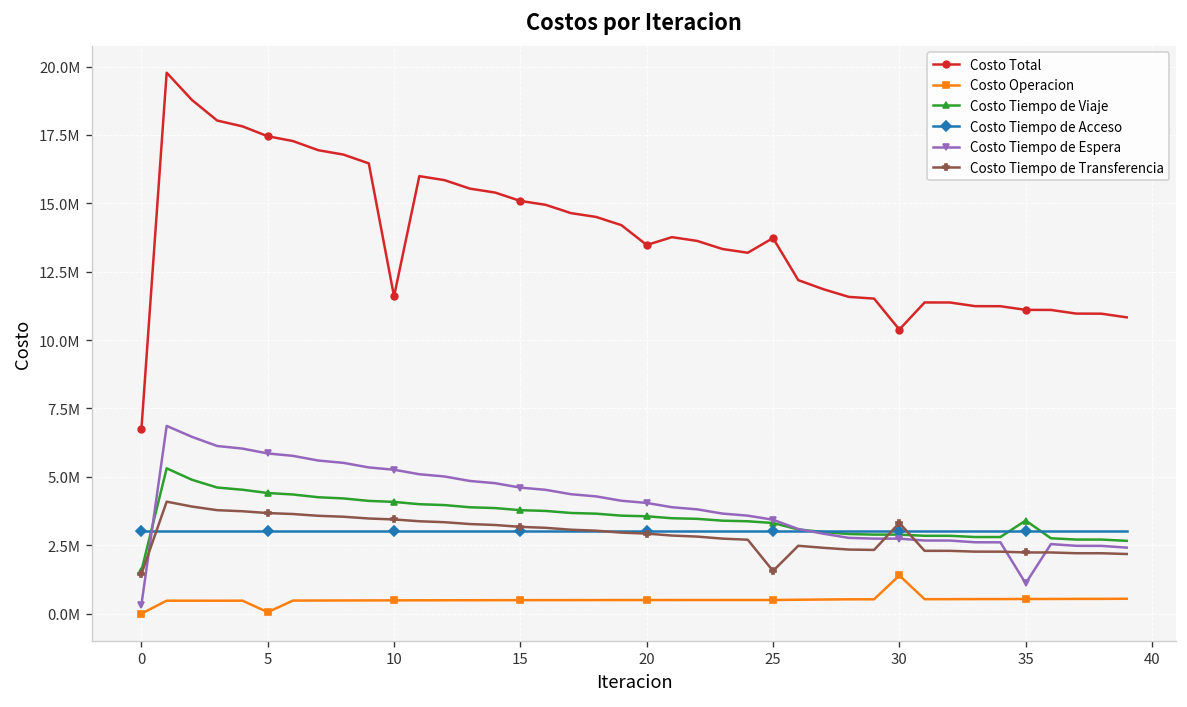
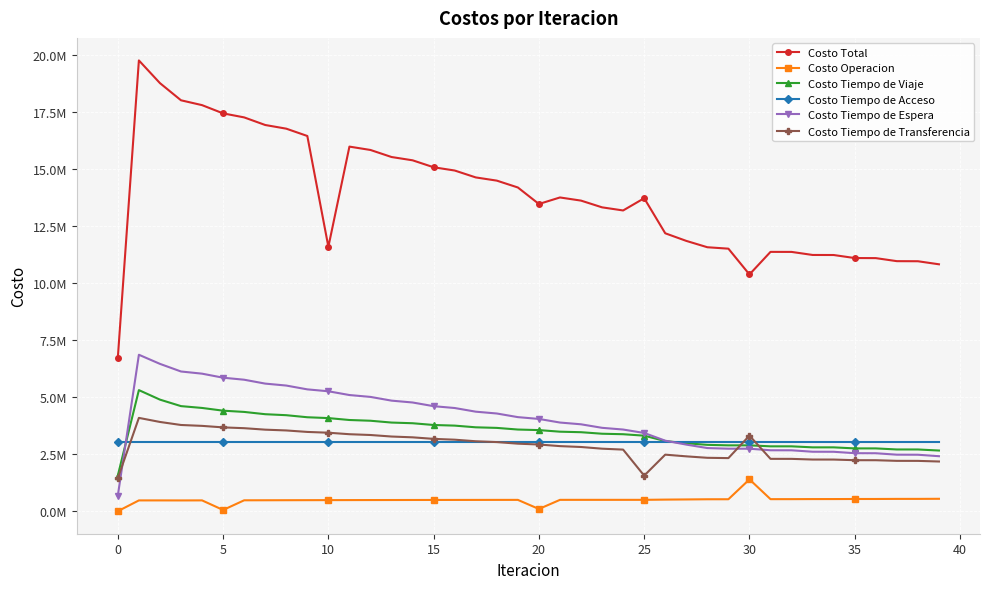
  {
    "Costo Total": {
      "0": 6700000,
      "5": 17500000,
      "10": 11600000,
      "15": 15100000,
      "20": 13500000,
      "25": 13700000,
      "30": 10400000,
      "35": 11100000
    },
    "Costo Operacion": {
      "0": 0,
      "5": 100000,
      "10": 500000,
      "15": 500000,
-     "20": 500000,
+     "20": 100000,
      "25": 500000,
      "30": 1400000,
      "35": 500000
    },
    "Costo Tiempo de Viaje": {
      "0": 1600000,
      "5": 4400000,
      "10": 4100000,
      "15": 3800000,
      "20": 3600000,
      "25": 3300000,
      "30": 2900000,
-     "35": 3400000
+     "35": 2800000
    },
    "Costo Tiempo de Acceso": {
      "0": 3000000,
      "5": 3000000,
      "10": 3000000,
      "15": 3000000,
      "25": 3000000,
      "30": 3000000,
      "35": 3000000
    },
    "Costo Tiempo de Espera": {
-     "0": 300000,
+     "0": 700000,
      "5": 5900000,
      "10": 5300000,
      "15": 4600000,
      "20": 4000000,
      "25": 3400000,
      "30": 2700000,
-     "35": 1100000
+     "35": 2500000
    },
    "Costo Tiempo de Transferencia": {
      "0": 1400000,
      "5": 3700000,
      "10": 3400000,
      "15": 3200000,
      "25": 1600000,
      "30": 3300000,
      "35": 2200000
    }
  }
